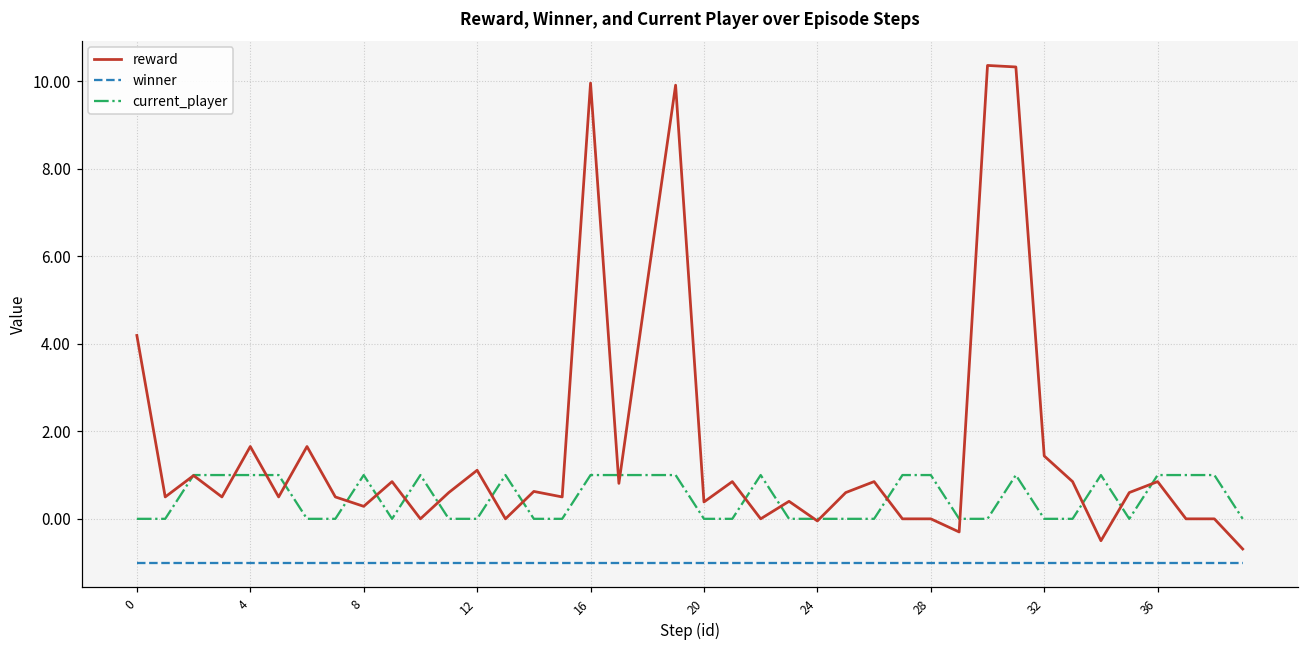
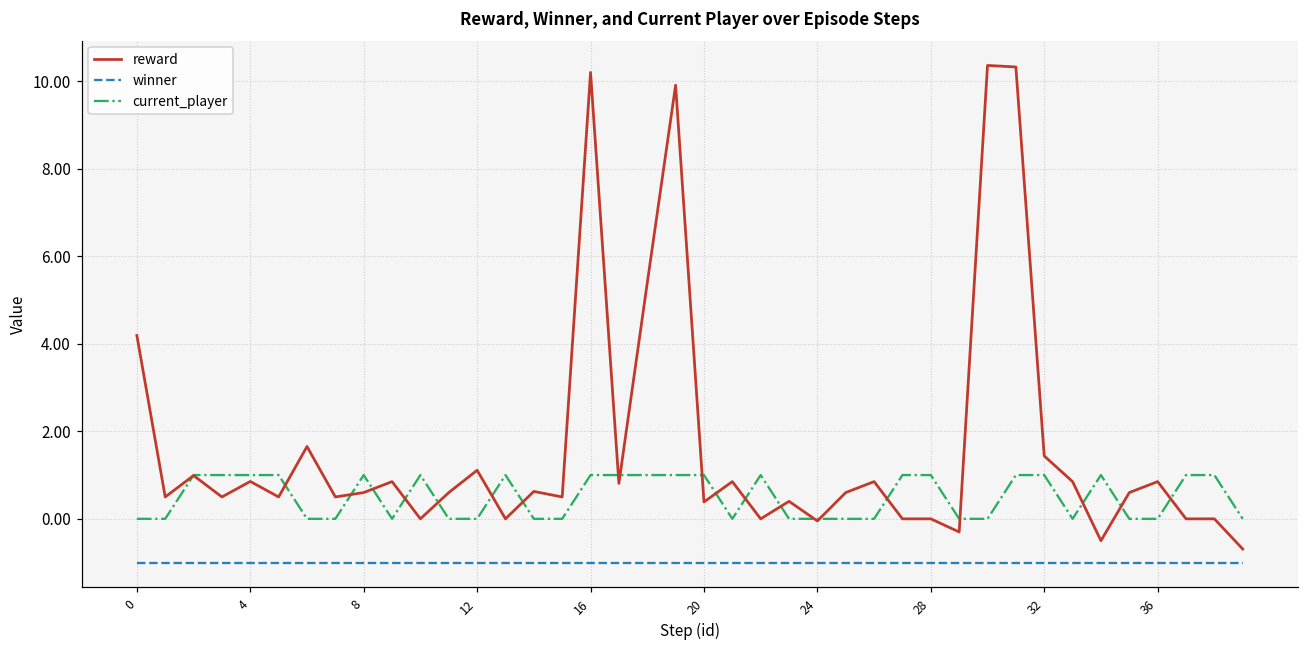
  {
    "reward": {
      "0": 4.2,
-     "4": 1.7,
-     "8": 0.3,
+     "4": 0.9,
+     "8": 0.6,
      "12": 1.1,
-     "16": 10.0,
+     "16": 10.2,
      "20": 0.4,
      "28": 0.0,
      "32": 1.4,
      "36": 0.9
    },
    "winner": {
      "0": -1.0,
      "4": -1.0,
      "8": -1.0,
      "12": -1.0,
      "16": -1.0,
      "20": -1.0,
      "24": -1.0,
      "28": -1.0,
      "32": -1.0,
      "36": -1.0
    },
    "current_player": {
      "0": 0,
      "4": 1,
      "8": 1,
      "12": 0,
      "16": 1,
-     "20": 0,
+     "20": 1,
      "28": 1,
-     "32": 0,
-     "36": 1
+     "32": 1,
+     "36": 0
    }
  }
